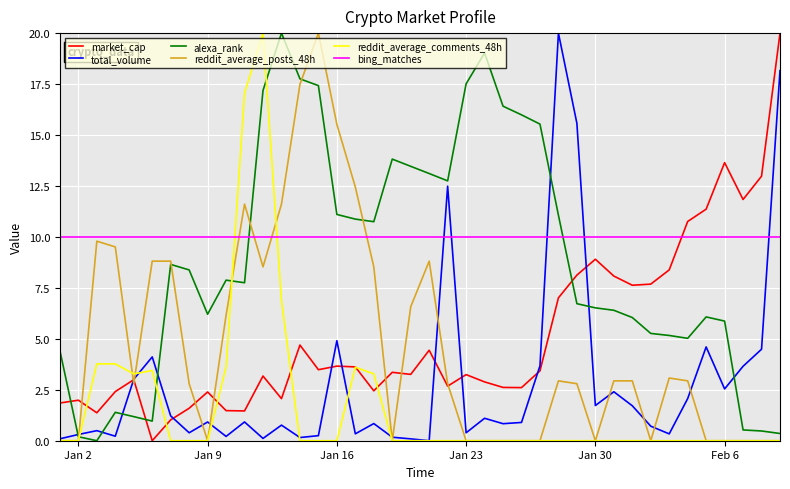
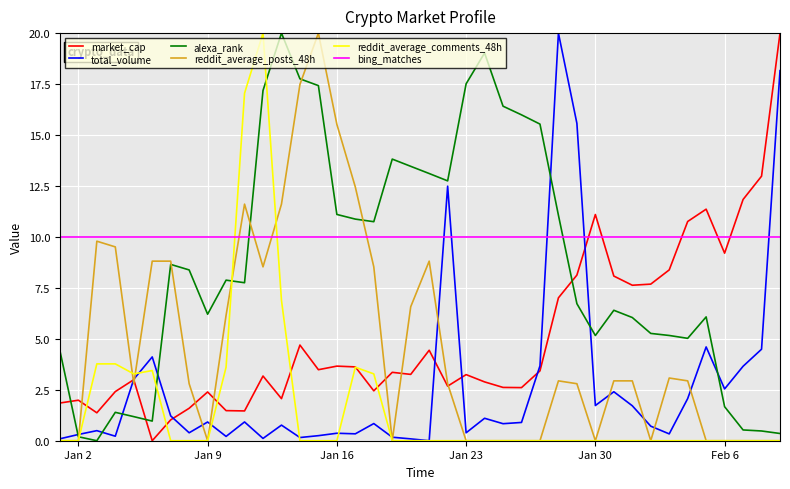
  {
    "market_cap": {
      "Jan 2": 2.0,
      "Jan 9": 2.4,
      "Jan 16": 3.7,
      "Jan 23": 3.2,
-     "Jan 30": 8.9,
-     "Feb 6": 13.6
+     "Jan 30": 11.1,
+     "Feb 6": 9.2
    },
    "total_volume": {
      "Jan 9": 0.9,
-     "Jan 16": 4.9,
+     "Jan 16": 0.4,
      "Jan 23": 0.4,
      "Jan 30": 1.7,
      "Feb 6": 2.5
    },
    "alexa_rank": {
      "Jan 9": 6.2,
      "Jan 16": 11.1,
      "Jan 23": 17.5,
-     "Jan 30": 6.5,
-     "Feb 6": 5.9
+     "Jan 30": 5.2,
+     "Feb 6": 1.7
    },
    "reddit_average_posts_48h": {
      "Jan 16": 15.5
    },
    "reddit_average_comments_48h": {
      "Jan 16": 0.0
    },
    "bing_matches": {
      "Jan 2": 10.0,
      "Jan 9": 10.0,
      "Jan 16": 10.0,
      "Jan 23": 10.0,
      "Jan 30": 10.0,
      "Feb 6": 10.0
    }
  }
